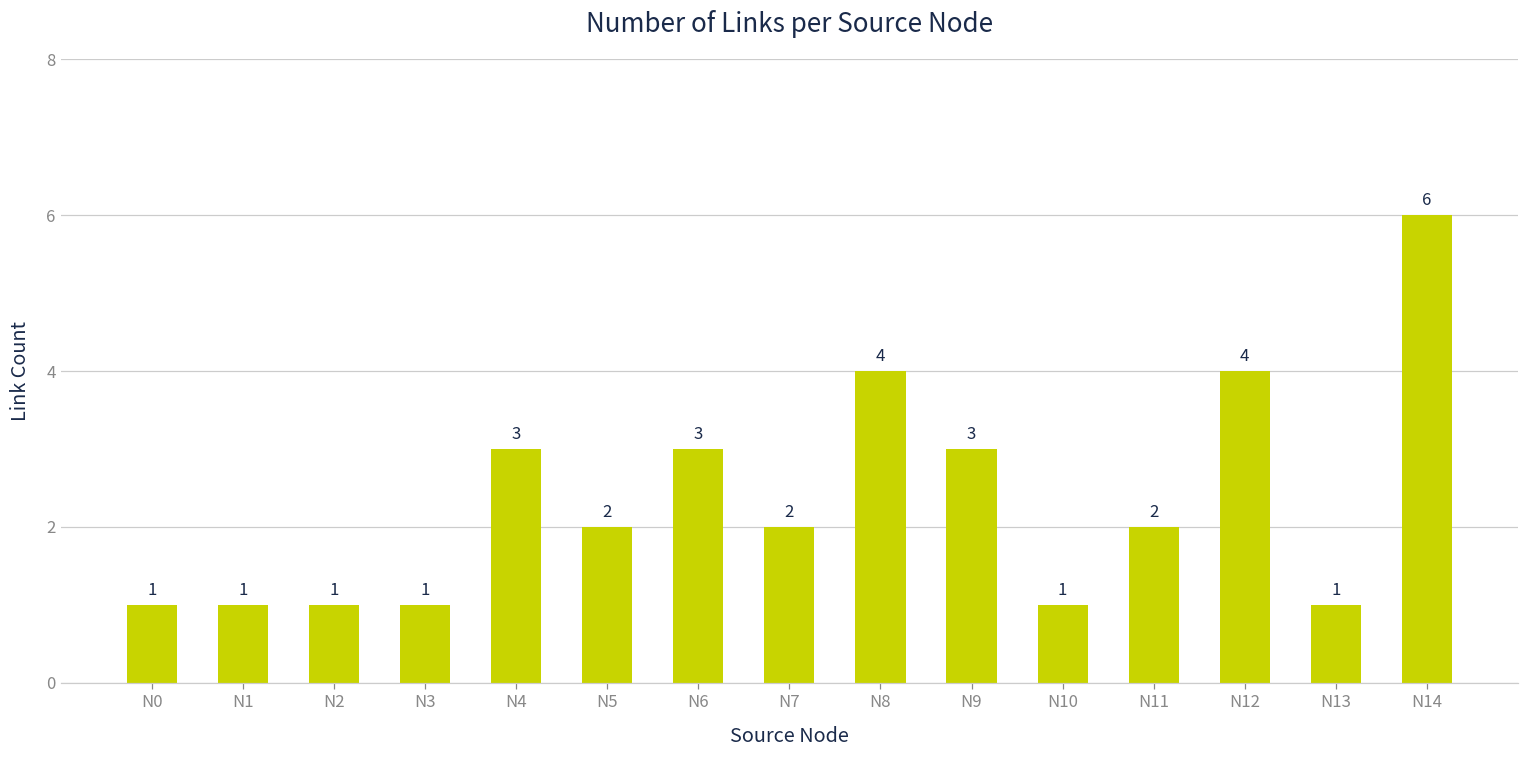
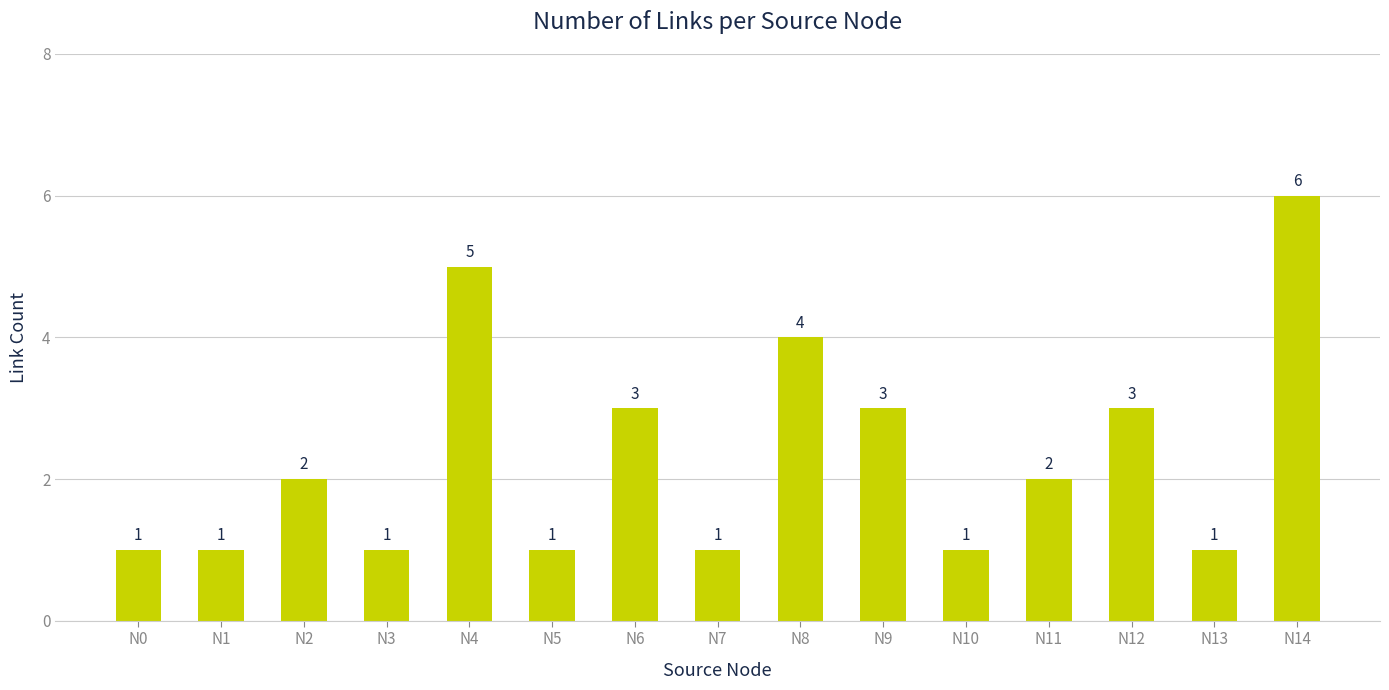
  {
    "N0": 1,
    "N1": 1,
-   "N2": 1,
+   "N2": 2,
    "N3": 1,
-   "N4": 3,
-   "N5": 2,
+   "N4": 5,
+   "N5": 1,
    "N6": 3,
-   "N7": 2,
+   "N7": 1,
    "N8": 4,
    "N9": 3,
    "N10": 1,
    "N11": 2,
-   "N12": 4,
+   "N12": 3,
    "N13": 1,
    "N14": 6
  }
